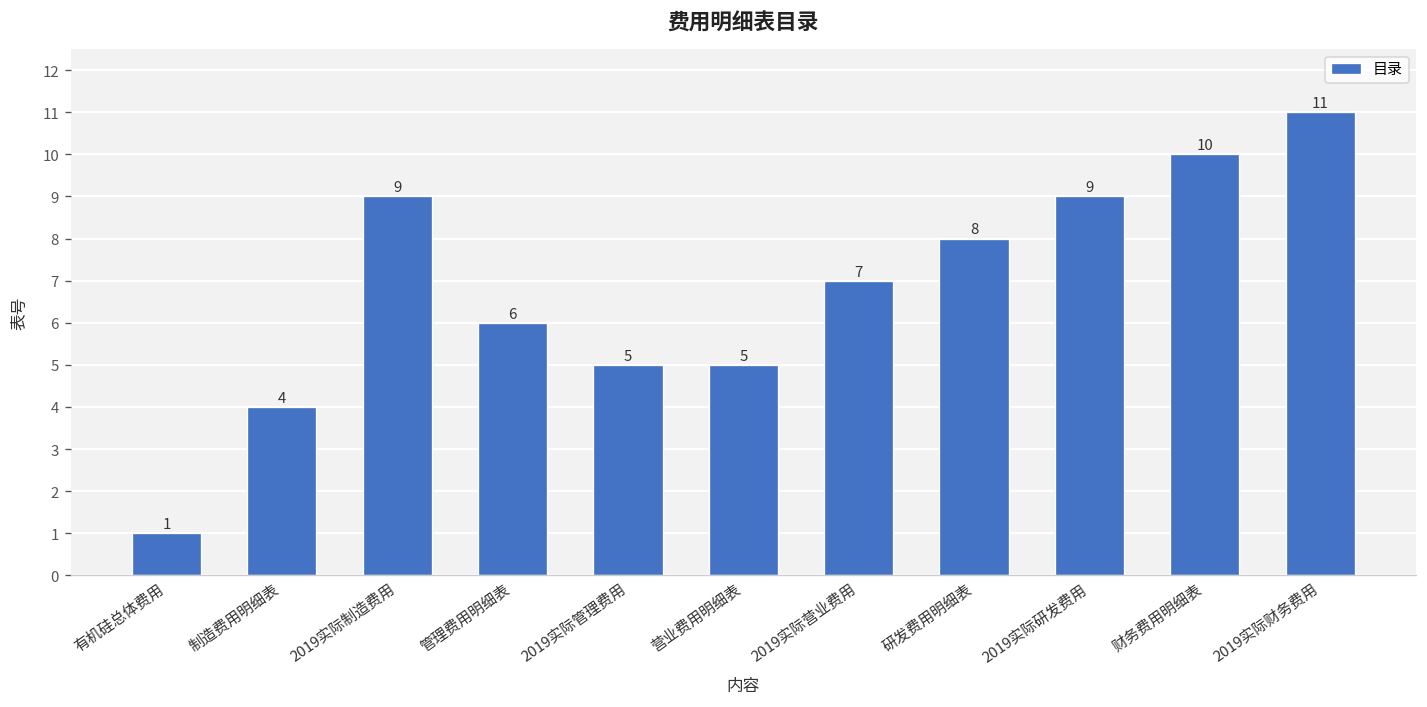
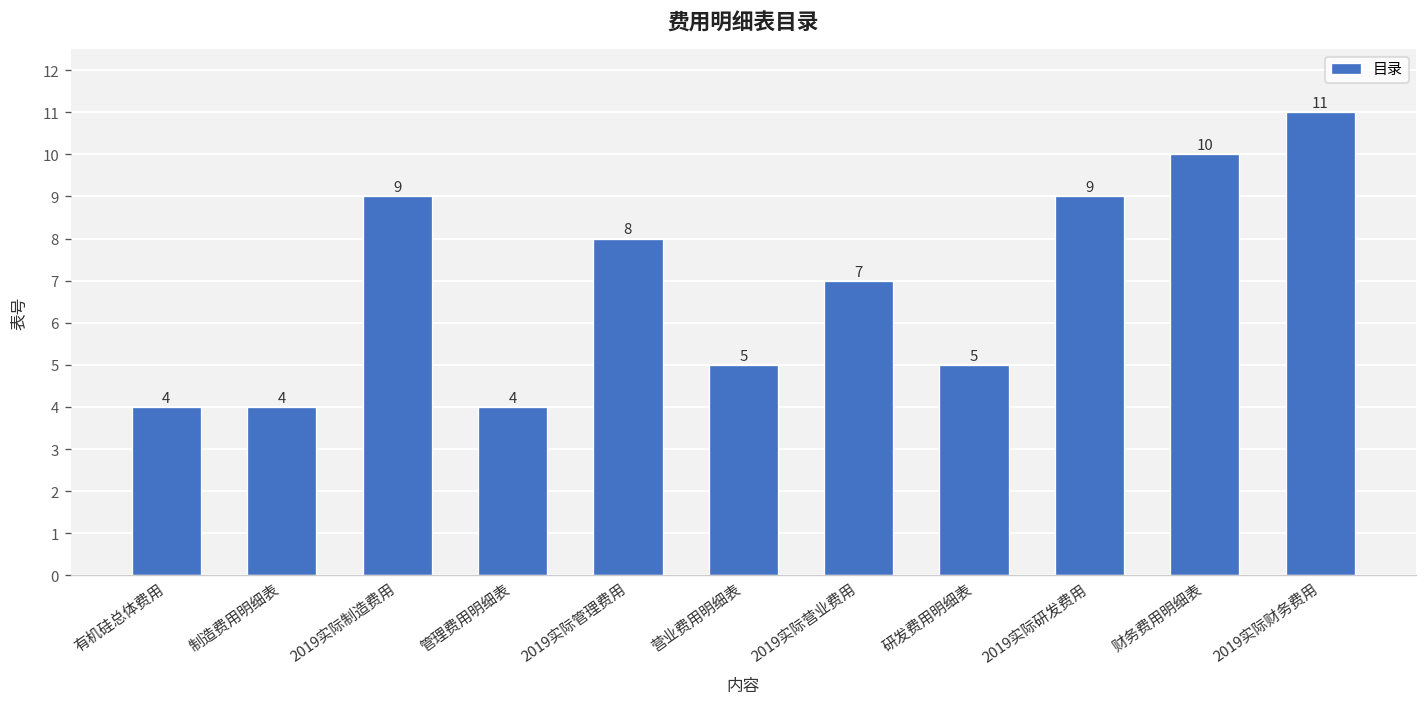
  {
-   "有机硅总体费用": 1,
+   "有机硅总体费用": 4,
    "制造费用明细表": 4,
    "2019实际制造费用": 9,
-   "管理费用明细表": 6,
-   "2019实际管理费用": 5,
+   "管理费用明细表": 4,
+   "2019实际管理费用": 8,
    "营业费用明细表": 5,
    "2019实际营业费用": 7,
-   "研发费用明细表": 8,
+   "研发费用明细表": 5,
    "2019实际研发费用": 9,
    "财务费用明细表": 10,
    "2019实际财务费用": 11
  }
